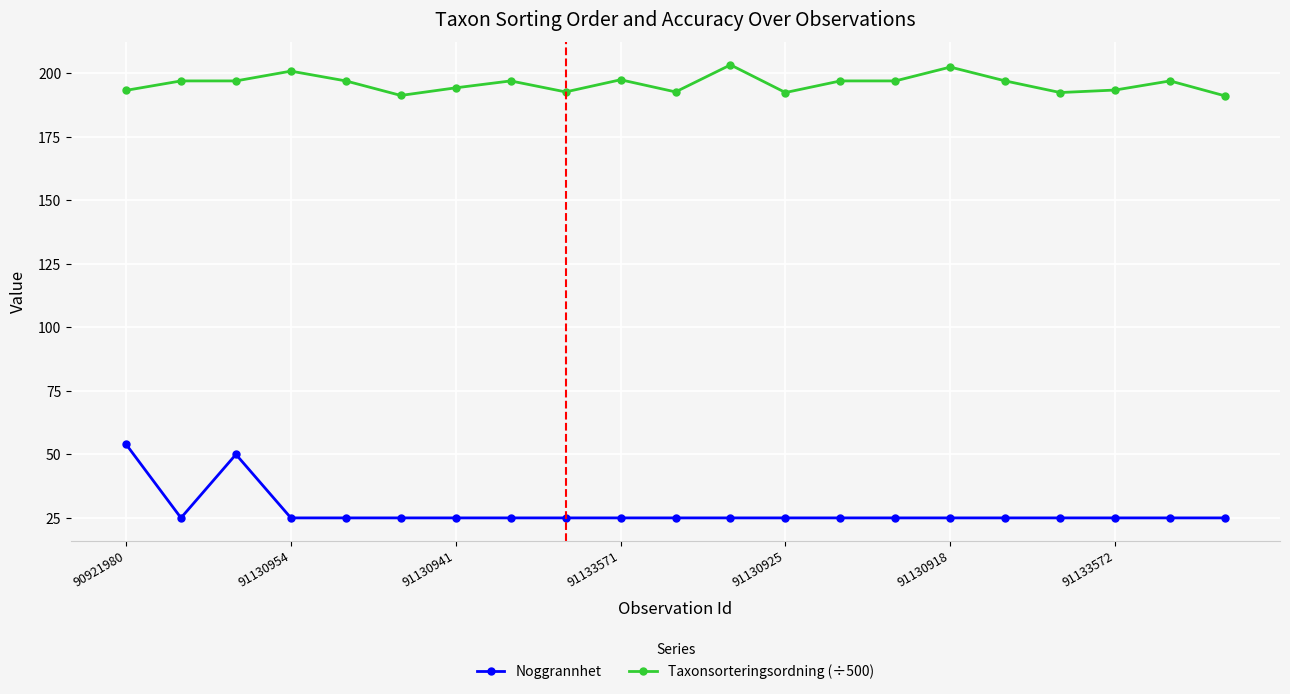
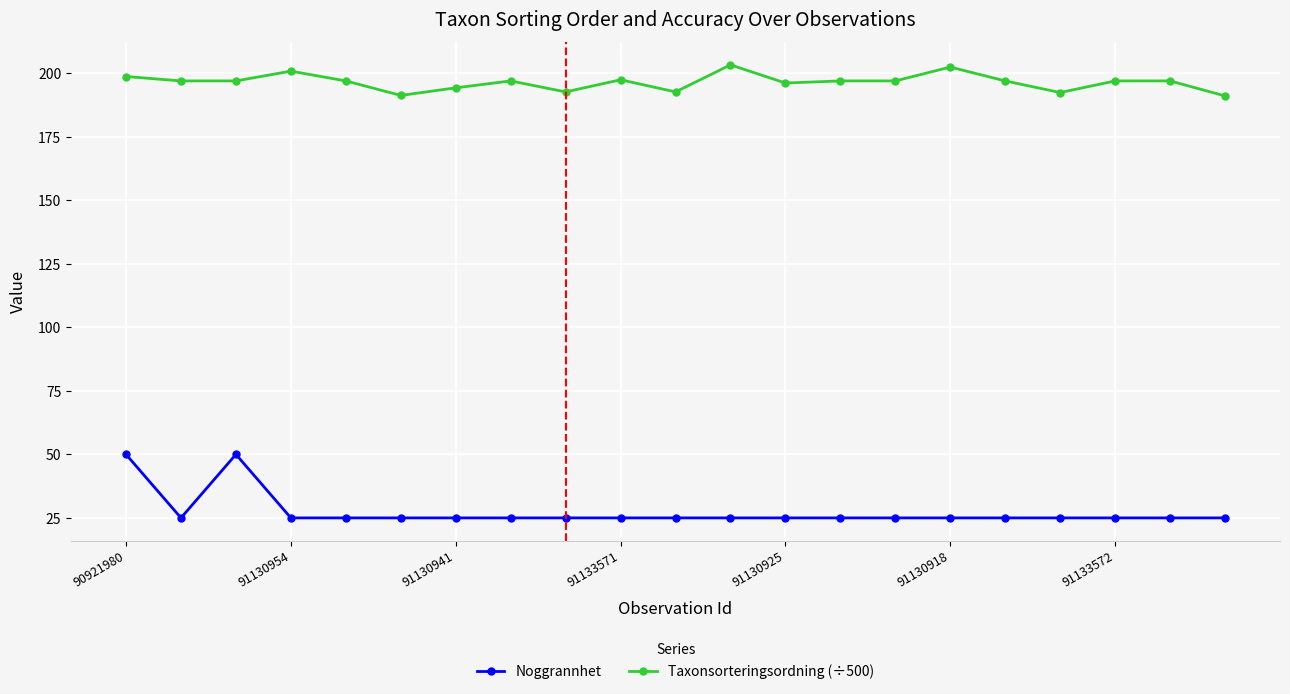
  {
    "Noggrannhet": {
-     "90921980": 54,
+     "90921980": 50,
      "91130954": 25,
      "91130941": 25,
      "91133571": 25,
      "91130925": 25,
      "91130918": 25,
      "91133572": 25
    },
    "Taxonsorteringsordning (÷500)": {
-     "90921980": 193,
+     "90921980": 199,
      "91130954": 201,
      "91130941": 194,
      "91133571": 197,
-     "91130925": 192,
+     "91130925": 196,
      "91130918": 202,
-     "91133572": 193
+     "91133572": 197
    }
  }
